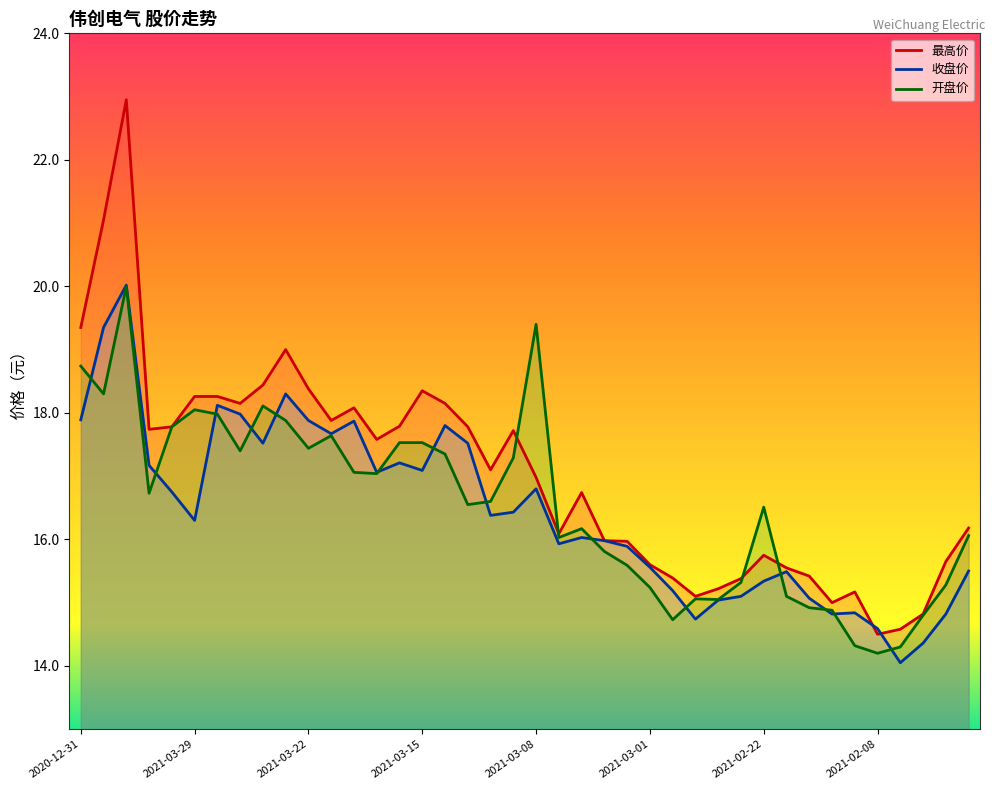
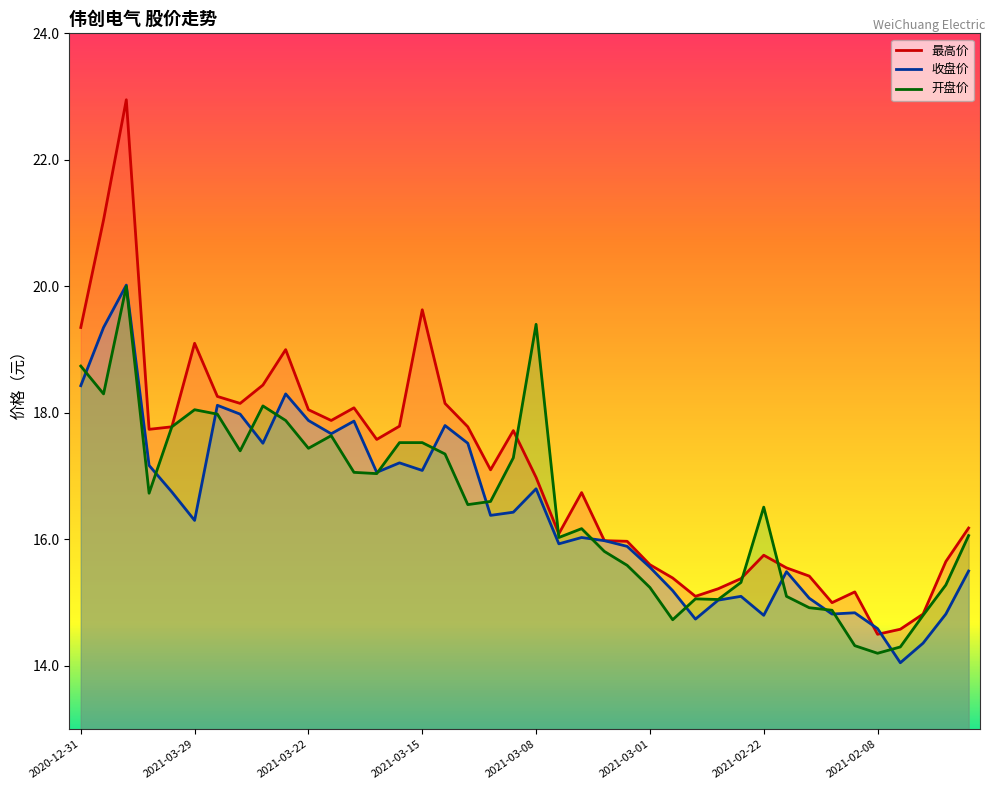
  {
    "最高价": {
      "2020-12-31": 19.4,
-     "2021-03-29": 18.3,
-     "2021-03-22": 18.4,
-     "2021-03-15": 18.4,
+     "2021-03-29": 19.1,
+     "2021-03-22": 18.1,
+     "2021-03-15": 19.6,
      "2021-03-08": 17.0,
      "2021-02-22": 15.8,
      "2021-02-08": 14.5
    },
    "收盘价": {
-     "2020-12-31": 17.9,
+     "2020-12-31": 18.4,
      "2021-03-29": 16.3,
      "2021-03-22": 17.9,
      "2021-03-15": 17.1,
      "2021-03-08": 16.8,
-     "2021-02-22": 15.3,
+     "2021-02-22": 14.8,
      "2021-02-08": 14.6
    },
    "开盘价": {
      "2020-12-31": 18.7,
      "2021-03-29": 18.1,
      "2021-03-22": 17.4,
      "2021-03-15": 17.5,
      "2021-03-08": 19.4,
      "2021-03-01": 15.2,
      "2021-02-22": 16.5,
      "2021-02-08": 14.2
    }
  }
